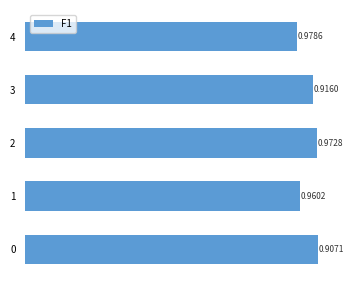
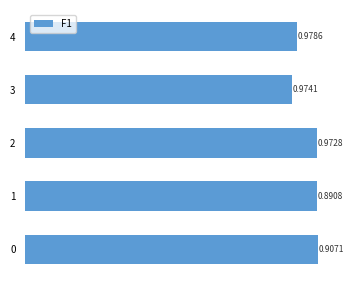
  {
-   "3": 0.9602,
+   "3": 0.8908,
    "2": 0.9728,
-   "1": 0.9160
+   "1": 0.9741
  }
